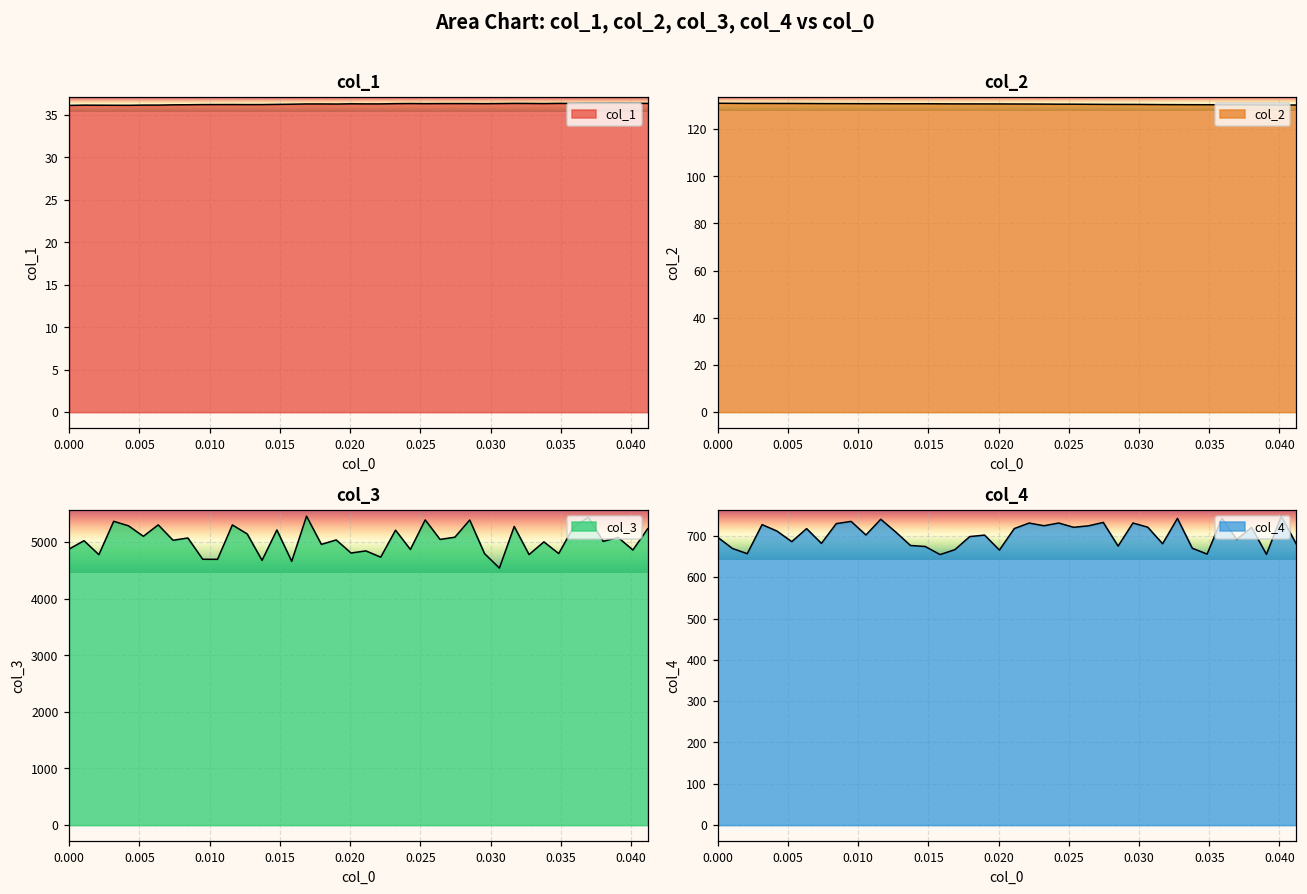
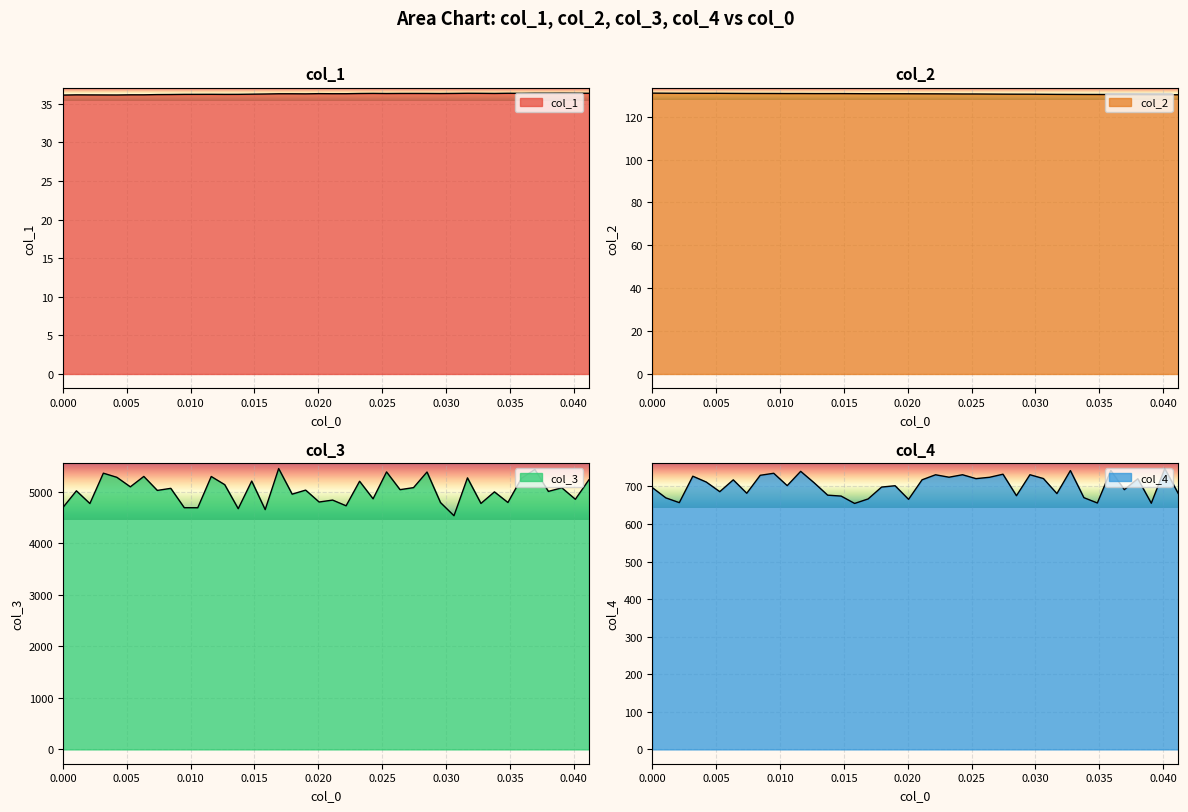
  {
    "col_1": {
      "0.000": 36
    },
    "col_2": {
      "0.000": 131
    },
    "col_3": {
-     "0.000": 4900
+     "0.000": 4700
    },
    "col_4": {
      "0.000": 700
    }
  }
